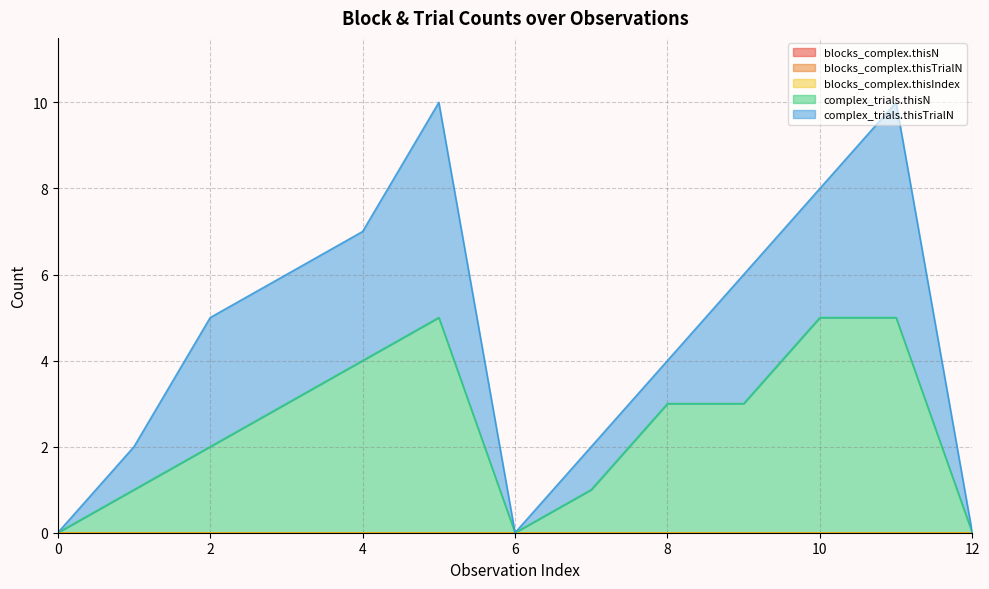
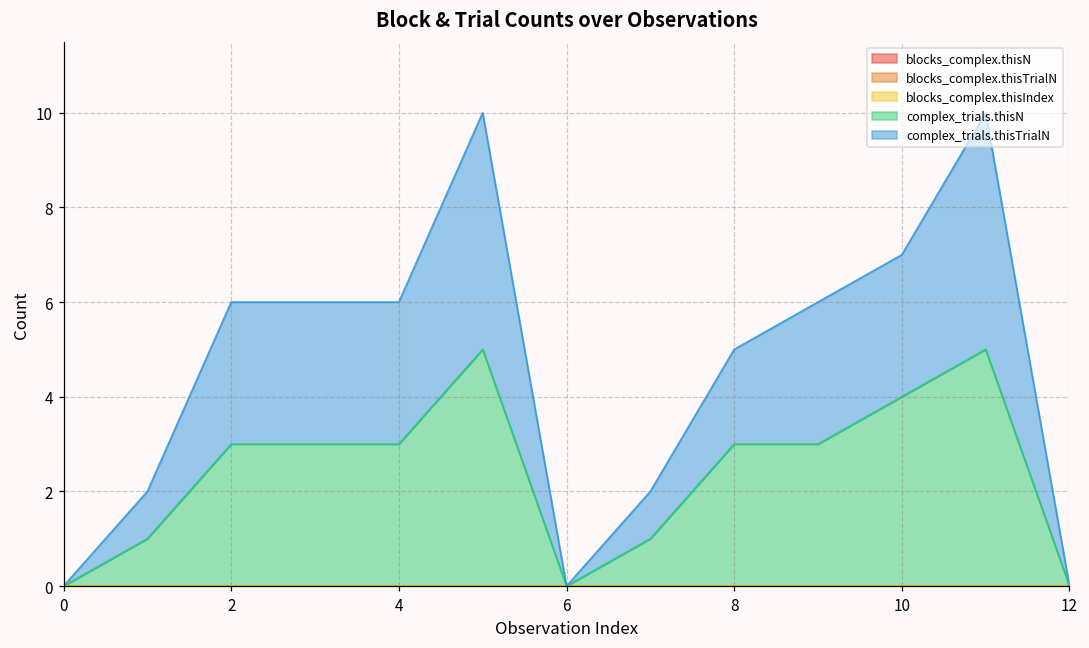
  {
    "blocks_complex.thisIndex": {
      "2": 0,
      "4": 0,
      "8": 0,
      "10": 0
    },
    "complex_trials.thisN": {
-     "2": 2,
-     "4": 4,
+     "2": 3,
+     "4": 3,
      "8": 3,
-     "10": 5
+     "10": 4
    },
    "complex_trials.thisTrialN": {
-     "8": 1
+     "8": 2
    }
  }
